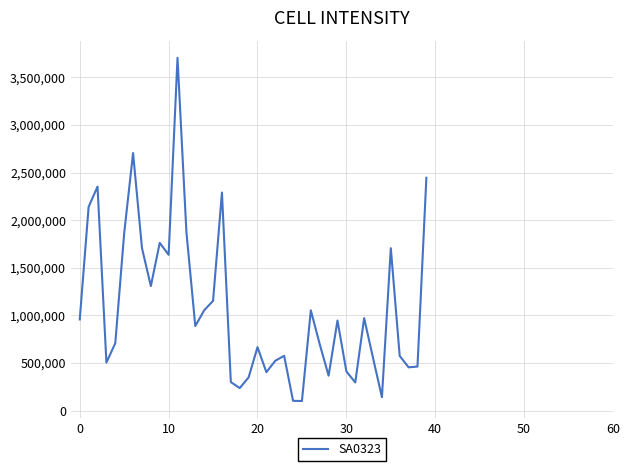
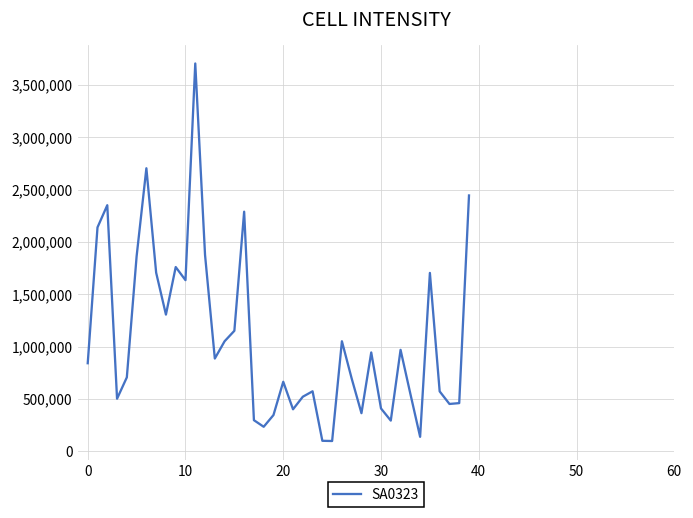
  {
-   "0": "1,000,000",
+   "0": "800,000",
    "10": "1,600,000",
    "20": "700,000",
    "30": "400,000"
  }
